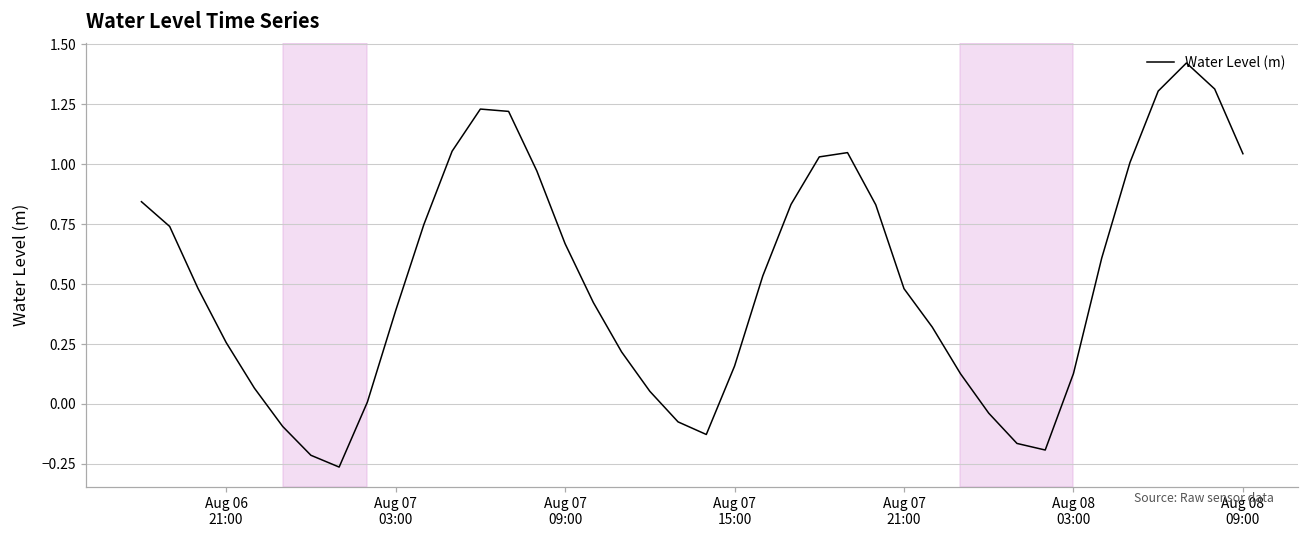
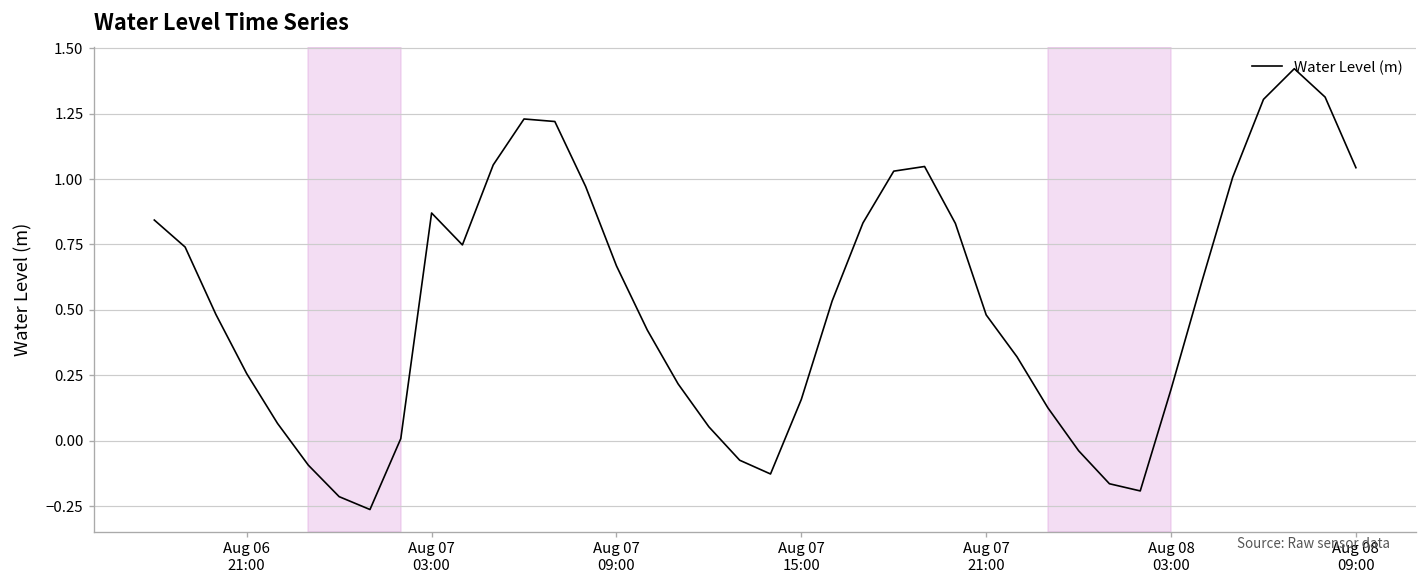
  {
    "Aug 06 21:00": 0.26,
-   "Aug 07 03:00": 0.39,
+   "Aug 07 03:00": 0.87,
    "Aug 07 09:00": 0.67,
    "Aug 07 15:00": 0.16,
    "Aug 07 21:00": 0.48,
-   "Aug 08 03:00": 0.13,
+   "Aug 08 03:00": 0.20,
    "Aug 08 09:00": 1.04
  }
